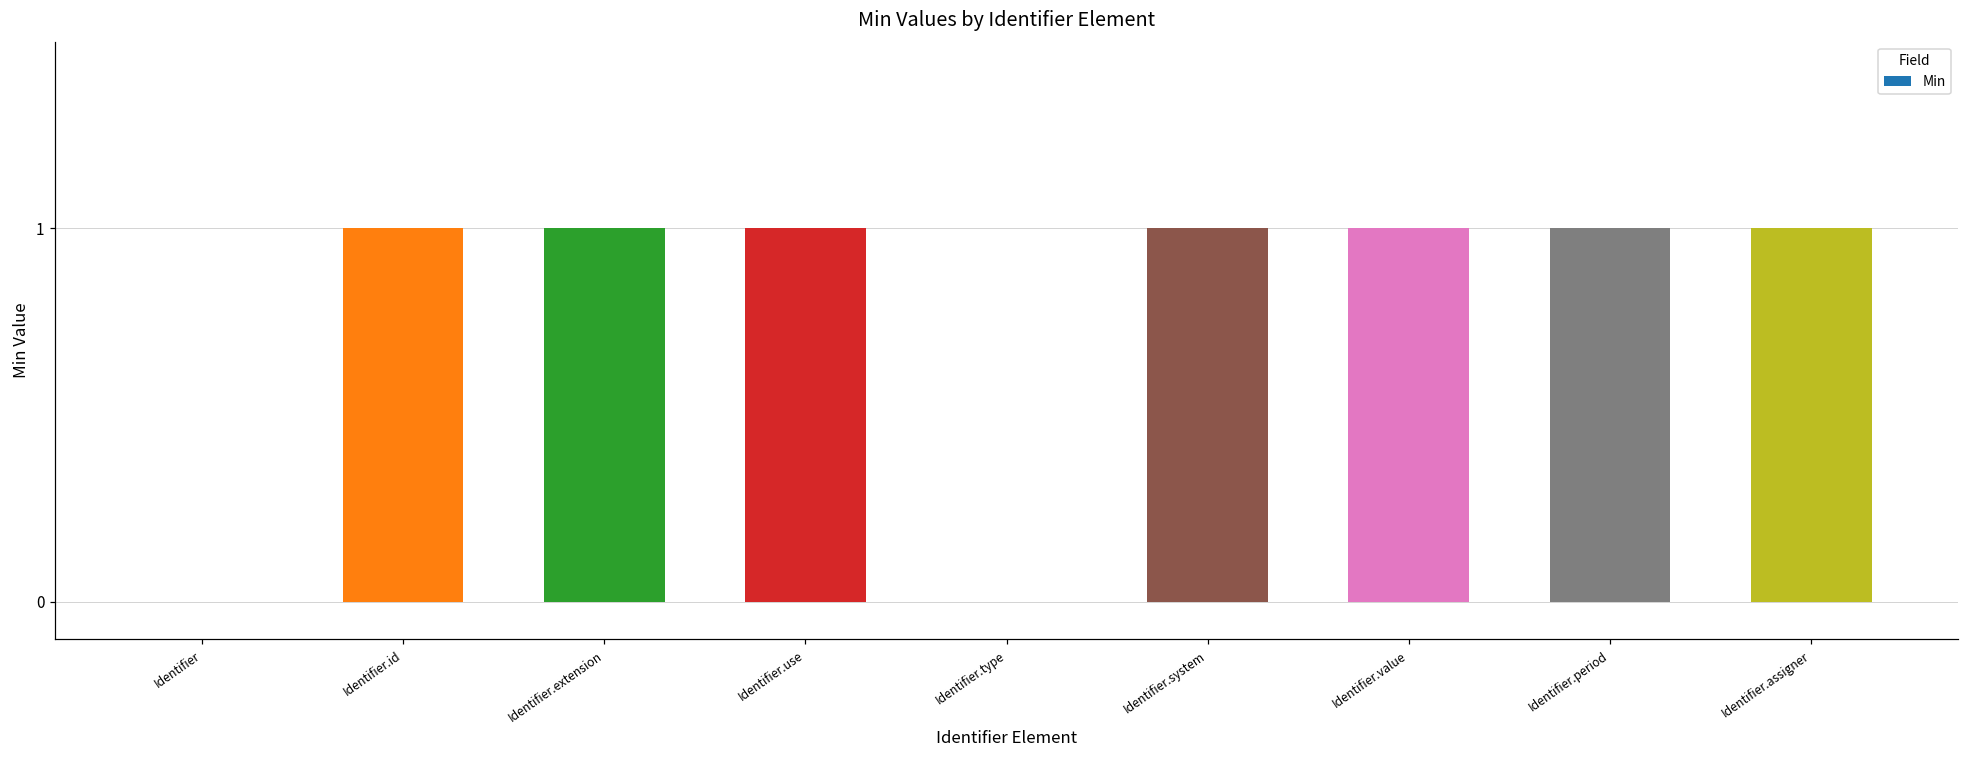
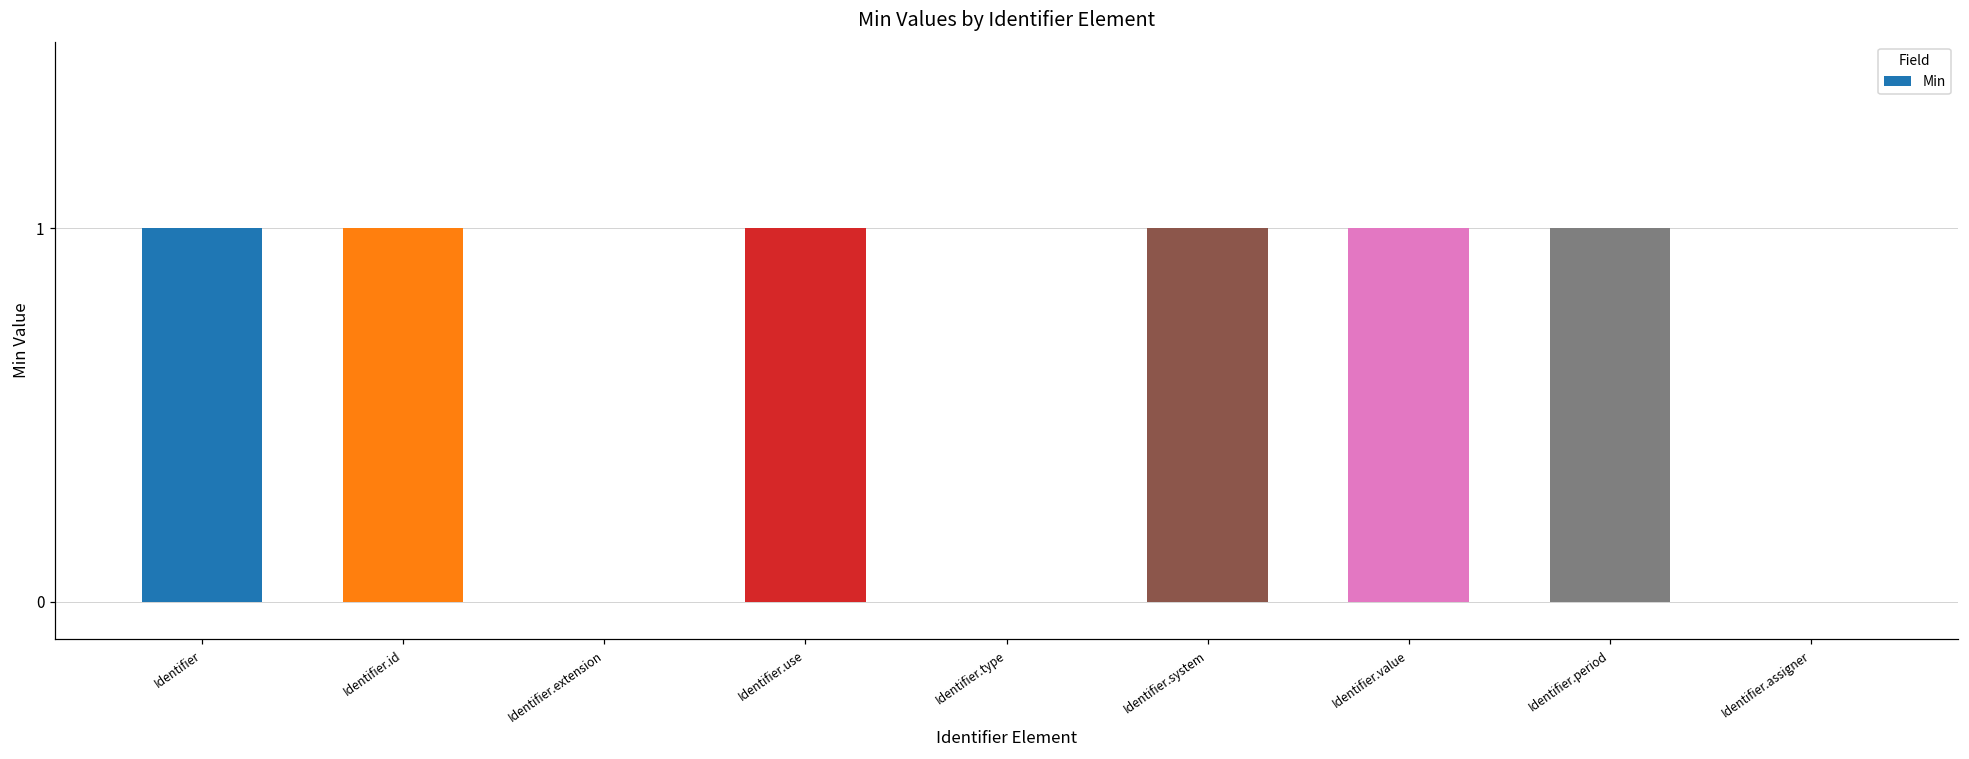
  {
-   "Identifier": 0,
+   "Identifier": 1,
    "Identifier.id": 1,
-   "Identifier.extension": 1,
+   "Identifier.extension": 0,
    "Identifier.use": 1,
    "Identifier.type": 0,
    "Identifier.system": 1,
    "Identifier.value": 1,
    "Identifier.period": 1,
-   "Identifier.assigner": 1
+   "Identifier.assigner": 0
  }
